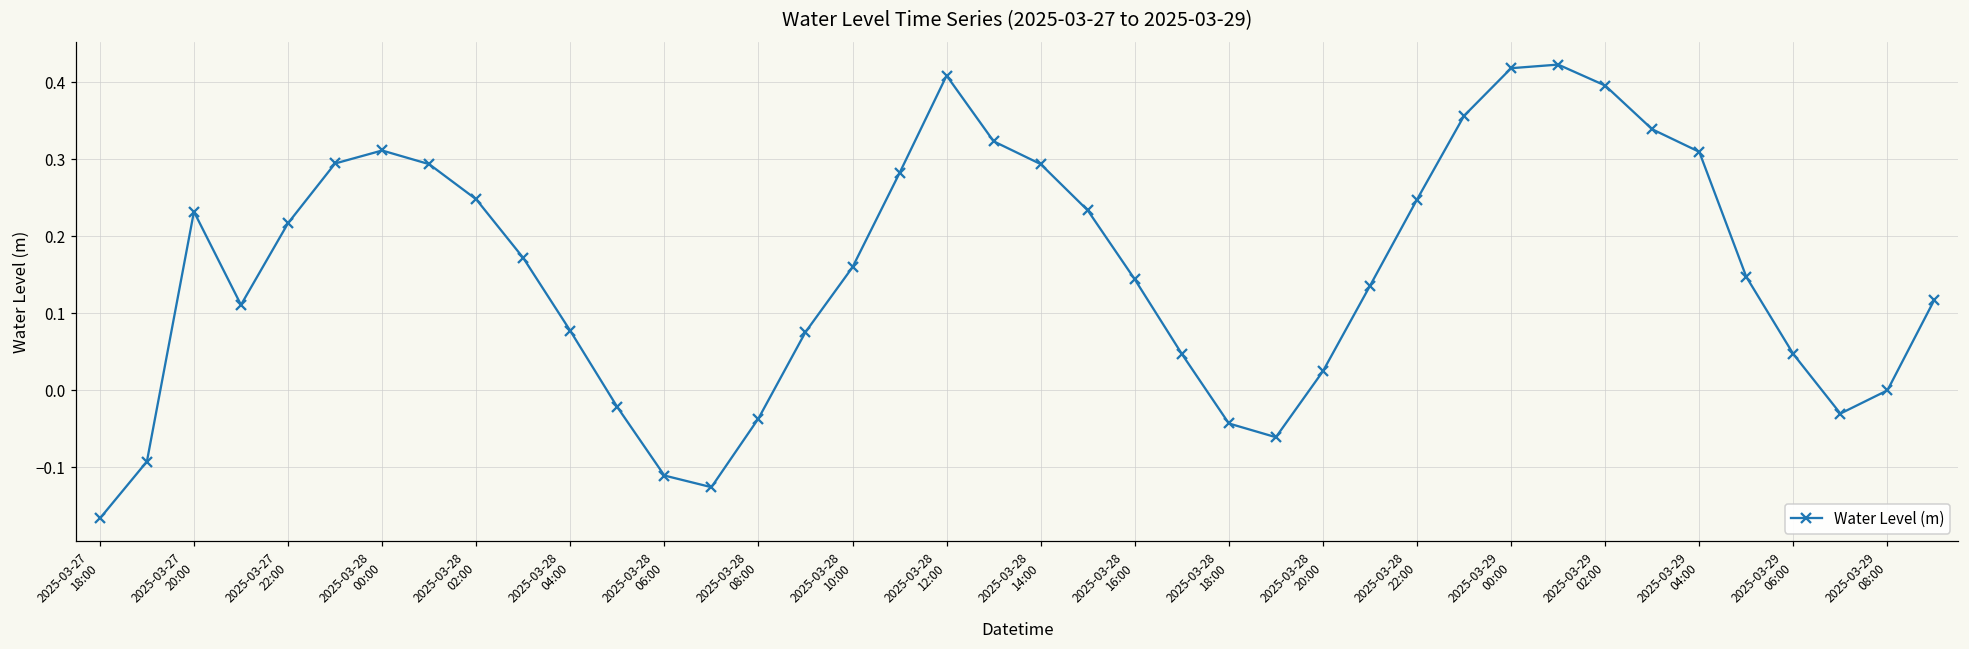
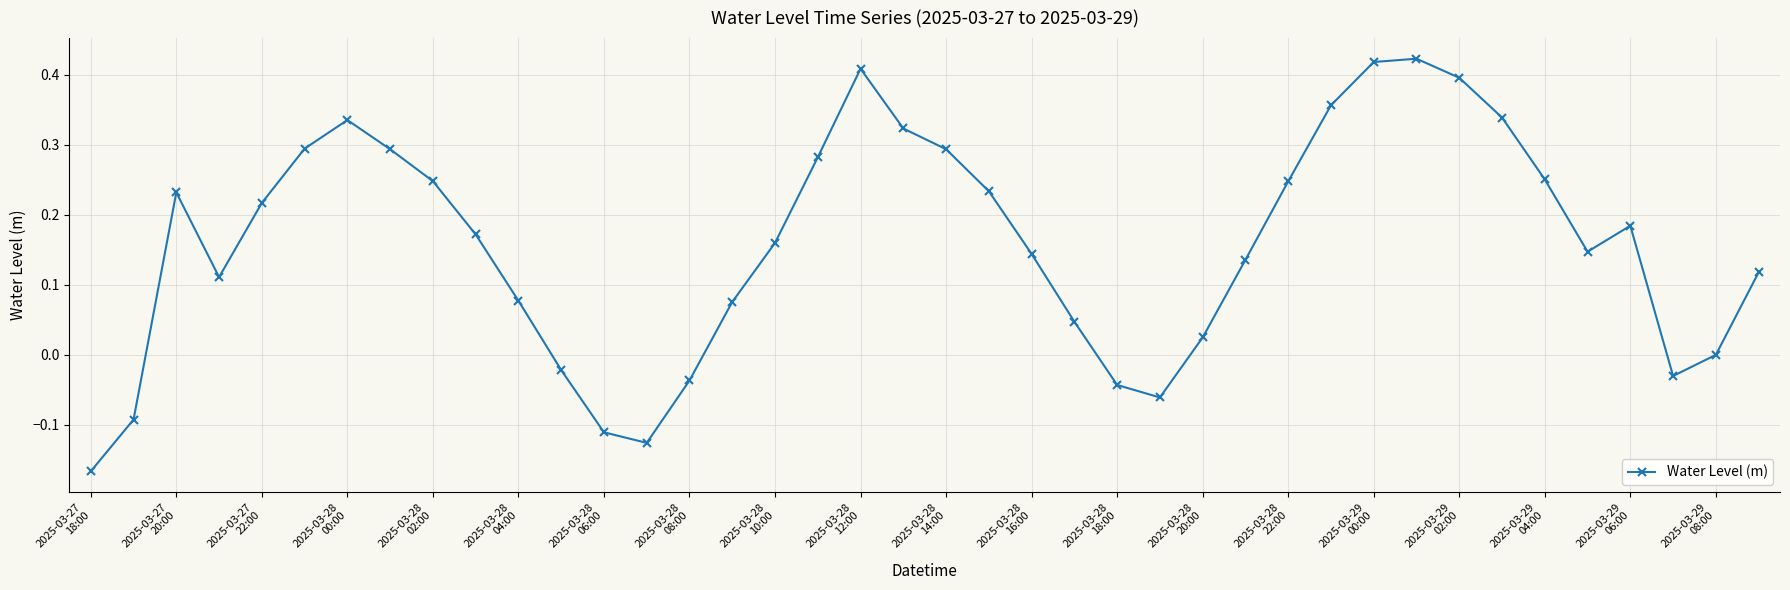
  {
    "2025-03-27 18:00": -0.17,
    "2025-03-27 20:00": 0.23,
    "2025-03-27 22:00": 0.22,
-   "2025-03-28 00:00": 0.31,
+   "2025-03-28 00:00": 0.34,
    "2025-03-28 02:00": 0.25,
    "2025-03-28 04:00": 0.08,
    "2025-03-28 06:00": -0.11,
    "2025-03-28 08:00": -0.04,
    "2025-03-28 10:00": 0.16,
    "2025-03-28 12:00": 0.41,
    "2025-03-28 14:00": 0.29,
    "2025-03-28 16:00": 0.14,
    "2025-03-28 18:00": -0.04,
    "2025-03-28 20:00": 0.02,
    "2025-03-28 22:00": 0.25,
    "2025-03-29 00:00": 0.42,
    "2025-03-29 02:00": 0.40,
-   "2025-03-29 04:00": 0.31,
-   "2025-03-29 06:00": 0.05,
+   "2025-03-29 04:00": 0.25,
+   "2025-03-29 06:00": 0.18,
    "2025-03-29 08:00": 0.00
  }
